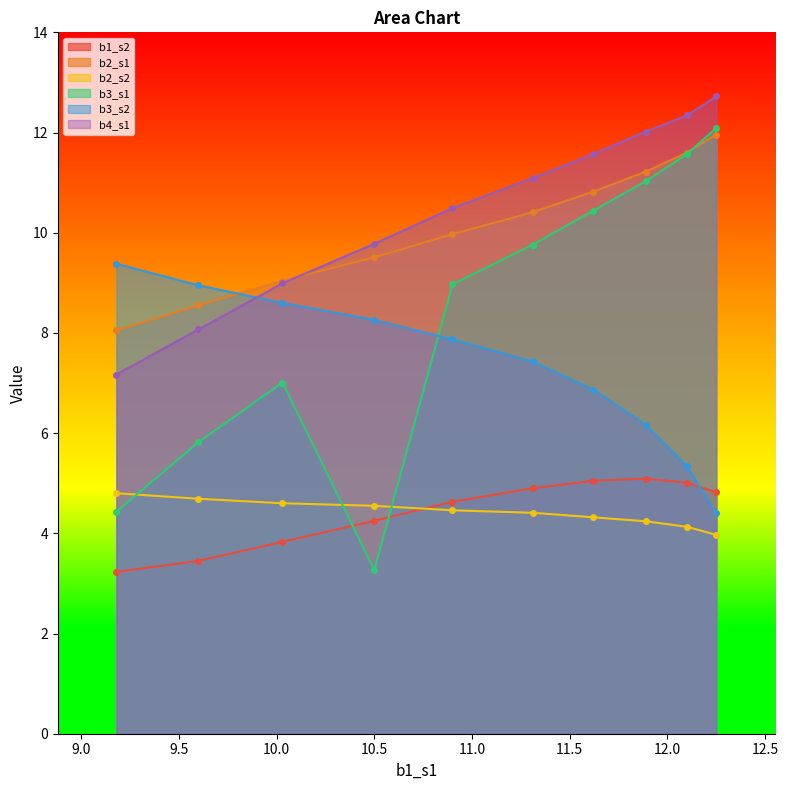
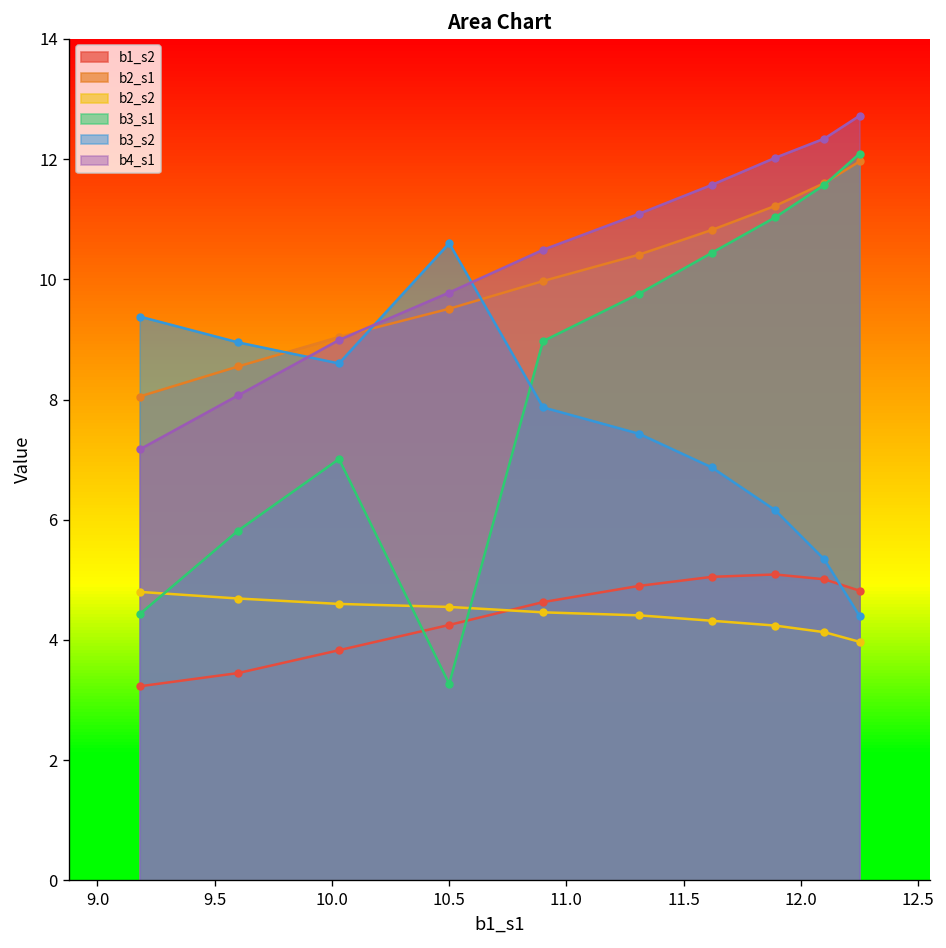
  {
    "b2_s2": {
      "10.5": 4.6
    },
    "b3_s1": {
      "10.5": 3.3
    },
    "b3_s2": {
-     "10.5": 8.3
+     "10.5": 10.6
    },
    "b4_s1": {
      "10.5": 9.8
    }
  }
